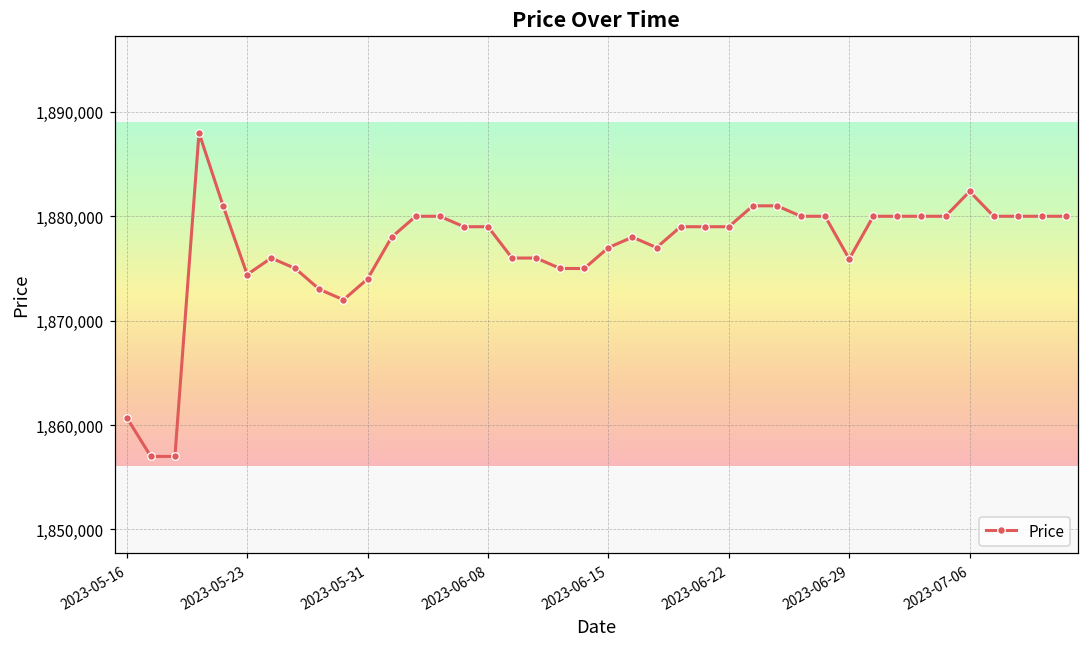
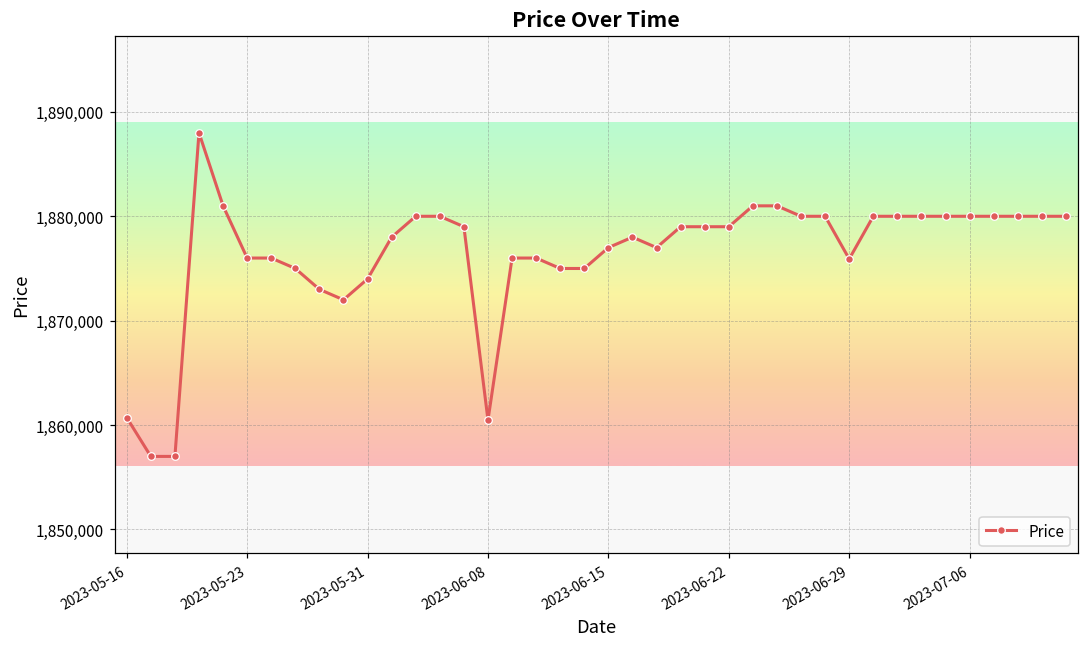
  {
    "2023-05-16": "1,861,000",
-   "2023-05-23": "1,874,000",
+   "2023-05-23": "1,876,000",
    "2023-05-31": "1,874,000",
-   "2023-06-08": "1,879,000",
+   "2023-06-08": "1,860,000",
    "2023-06-15": "1,877,000",
    "2023-06-22": "1,879,000",
    "2023-06-29": "1,876,000",
-   "2023-07-06": "1,882,000"
+   "2023-07-06": "1,880,000"
  }
